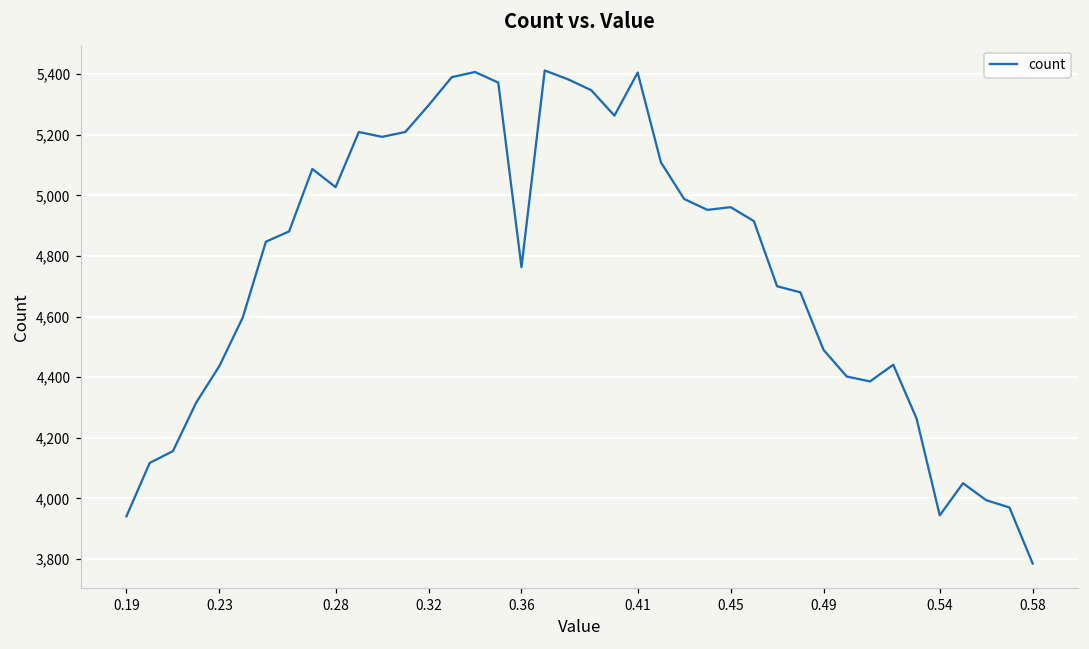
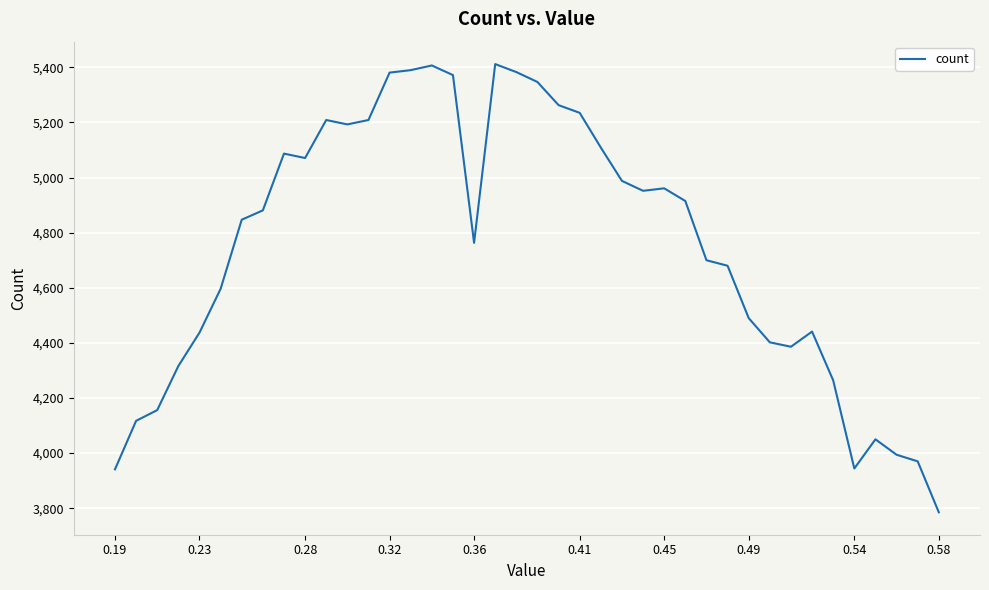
  {
    "0.19": "3,940",
    "0.23": "4,440",
-   "0.28": "5,030",
-   "0.32": "5,300",
+   "0.28": "5,070",
+   "0.32": "5,380",
    "0.36": "4,760",
-   "0.41": "5,410",
+   "0.41": "5,240",
    "0.45": "4,960",
    "0.49": "4,490",
    "0.54": "3,940",
    "0.58": "3,790"
  }
